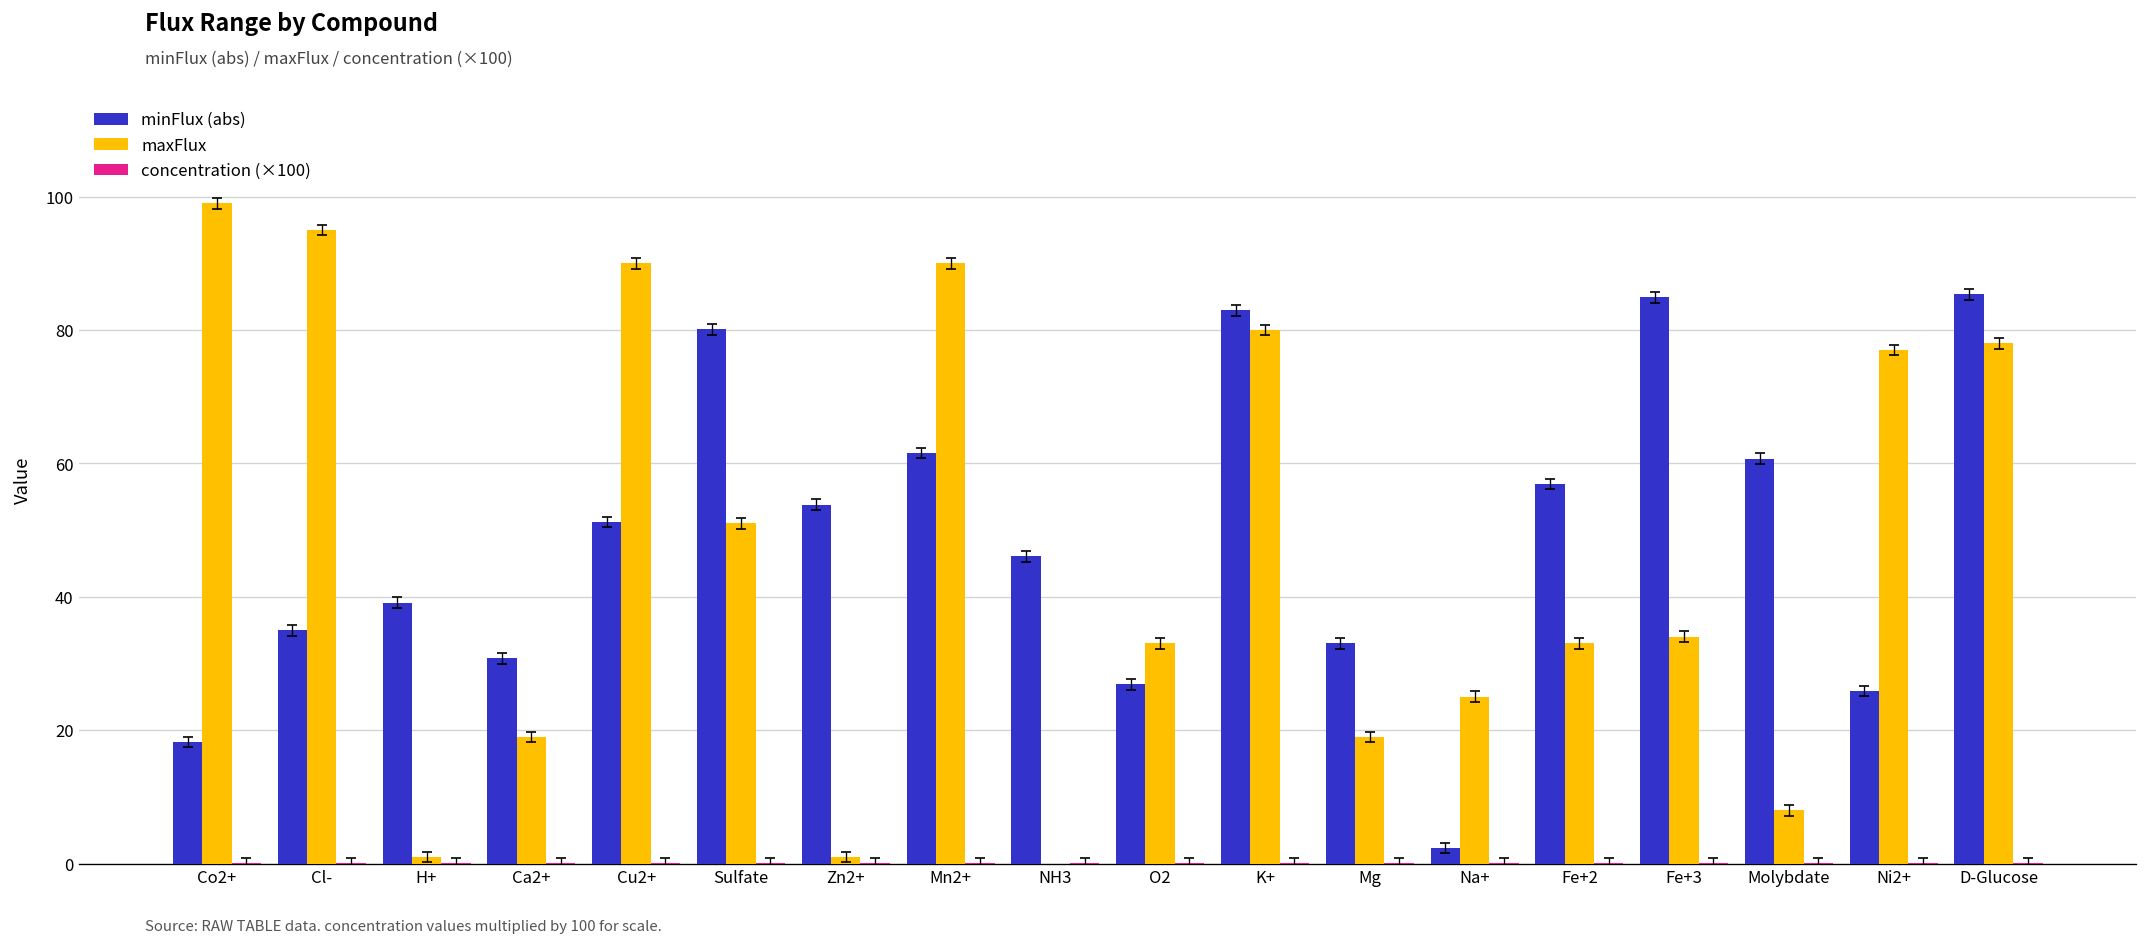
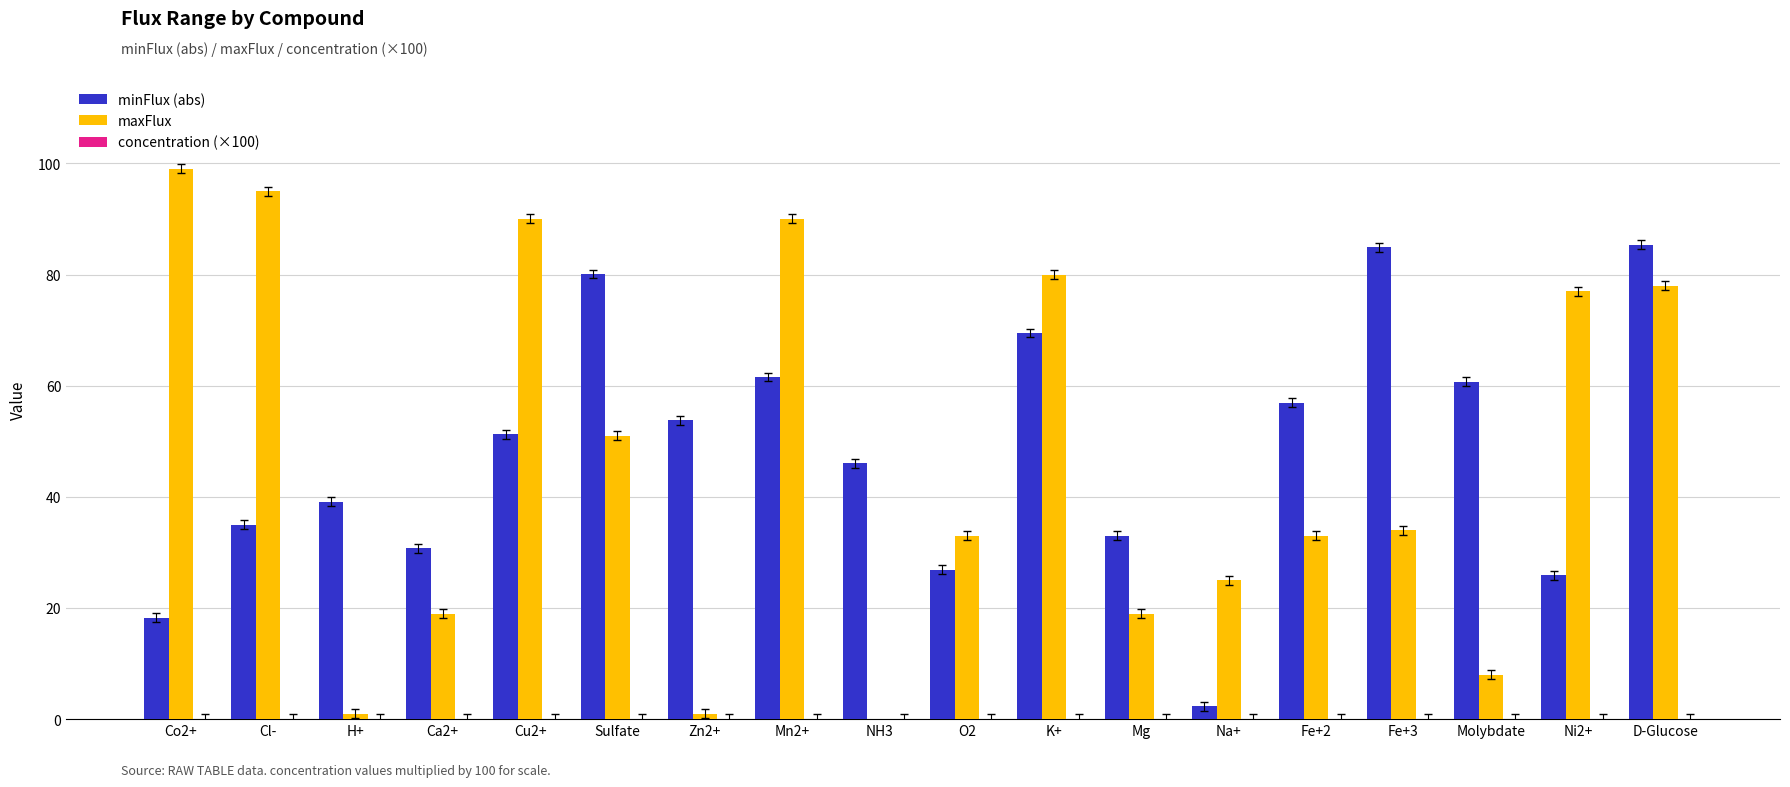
  {
    "minFlux (abs)": {
      "Co2+": 18,
      "Cl-": 35,
      "H+": 39,
      "Ca2+": 31,
      "Cu2+": 51,
      "Sulfate": 80,
      "Zn2+": 54,
      "Mn2+": 62,
      "NH3": 46,
      "O2": 27,
-     "K+": 83,
+     "K+": 69,
      "Mg": 33,
      "Na+": 2,
      "Fe+2": 57,
      "Fe+3": 85,
      "Molybdate": 61,
      "Ni2+": 26,
      "D-Glucose": 85
    },
    "maxFlux": {
      "Co2+": 99,
      "Cl-": 95,
      "H+": 1,
      "Ca2+": 19,
      "Cu2+": 90,
      "Sulfate": 51,
      "Zn2+": 1,
      "Mn2+": 90,
      "NH3": 0,
      "O2": 33,
      "K+": 80,
      "Mg": 19,
      "Na+": 25,
      "Fe+2": 33,
      "Fe+3": 34,
      "Molybdate": 8,
      "Ni2+": 77,
      "D-Glucose": 78
    }
  }
